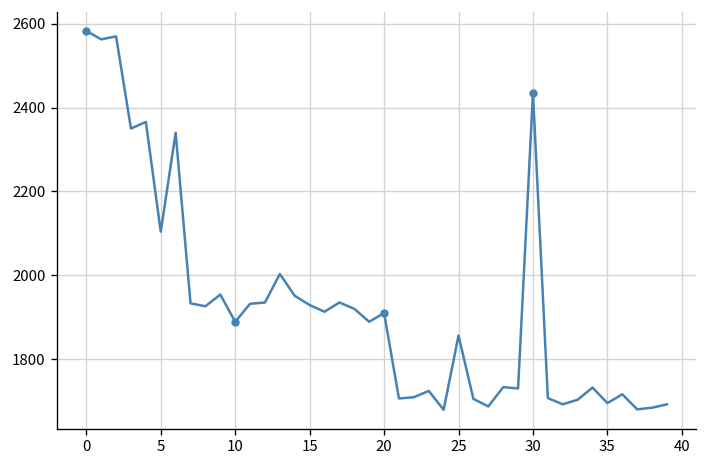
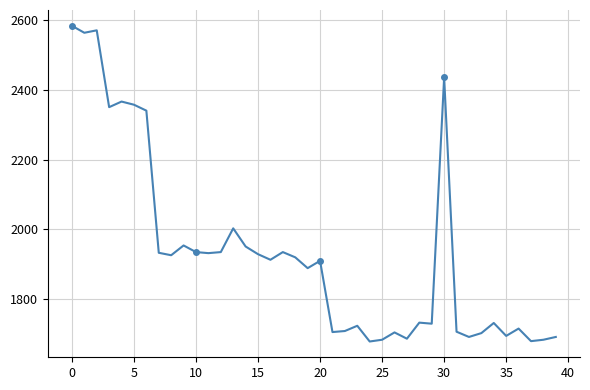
  {
    "0": 2580,
-   "5": 2100,
-   "10": 1890,
+   "5": 2360,
+   "10": 1940,
    "15": 1930,
    "20": 1910,
-   "25": 1860,
+   "25": 1680,
    "30": 2440,
    "35": 1700
  }
